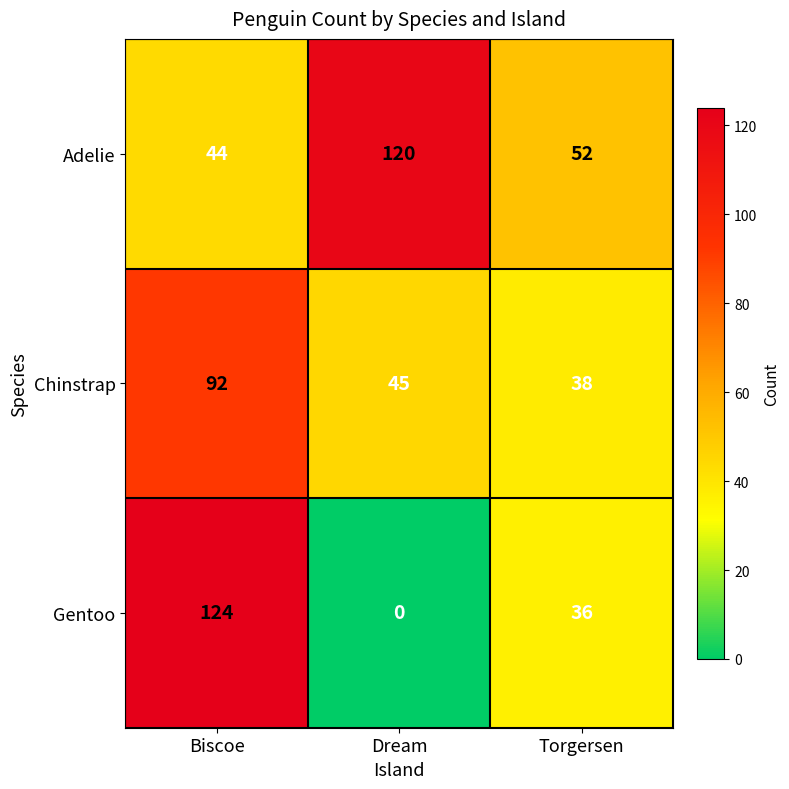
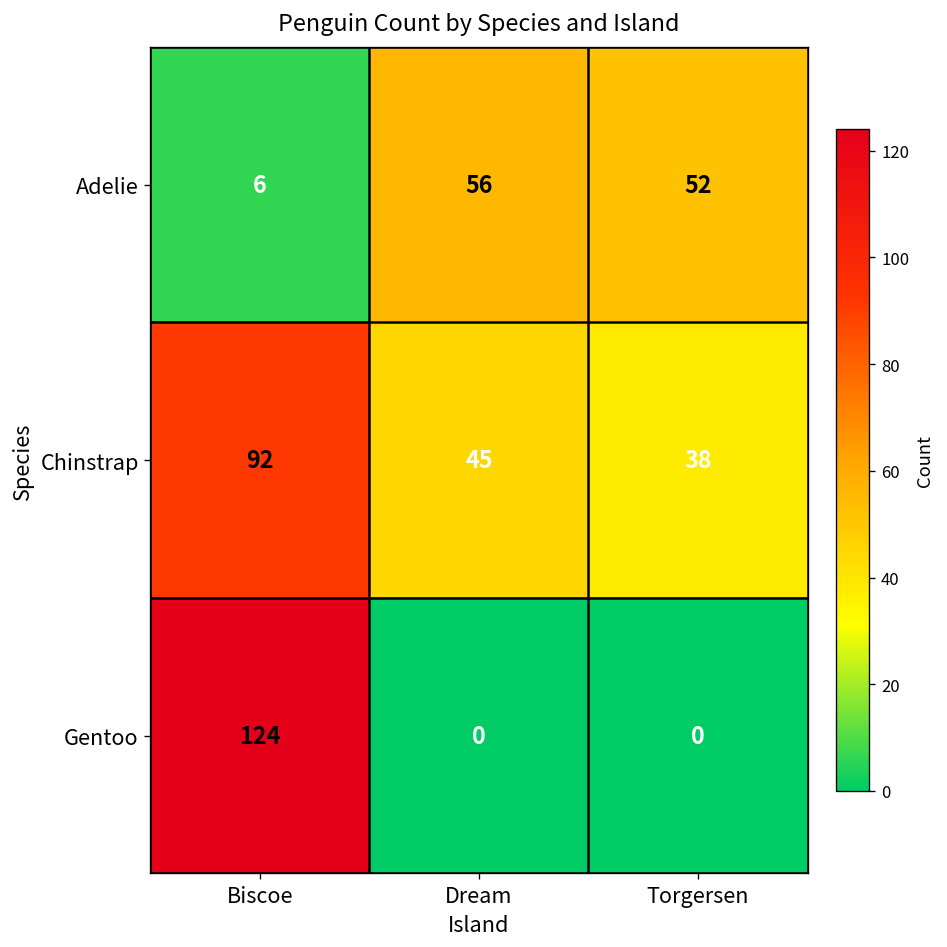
  {
    "Adelie": {
-     "Biscoe": 44,
-     "Dream": 120,
+     "Biscoe": 6,
+     "Dream": 56,
      "Torgersen": 52
    },
    "Chinstrap": {
      "Biscoe": 92,
      "Dream": 45,
      "Torgersen": 38
    },
    "Gentoo": {
      "Biscoe": 124,
      "Dream": 0,
-     "Torgersen": 36
+     "Torgersen": 0
    }
  }
